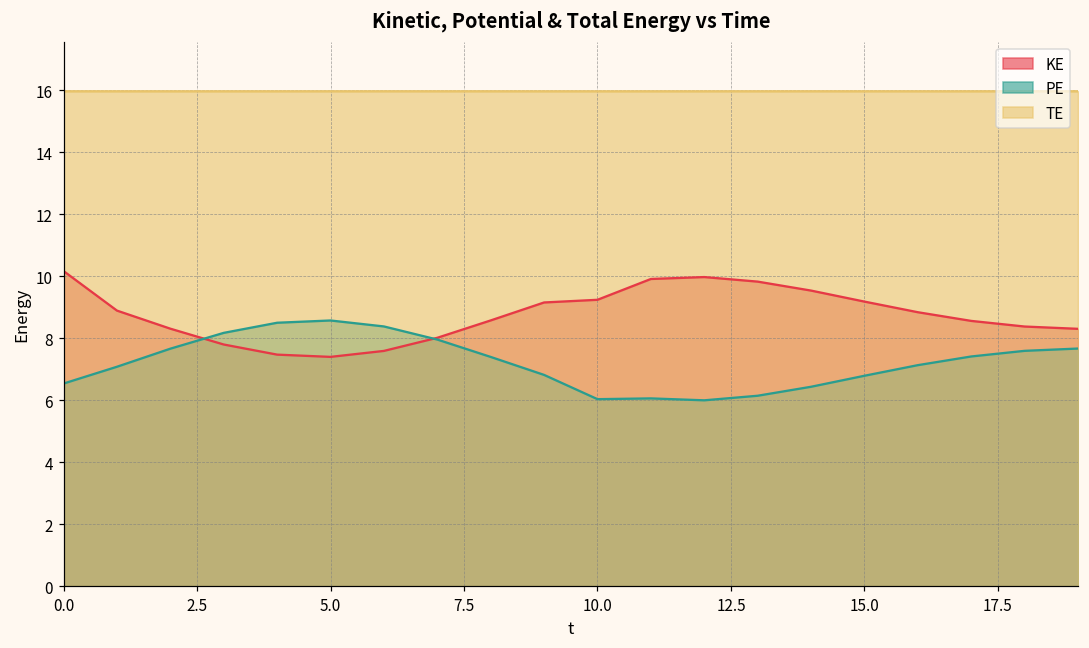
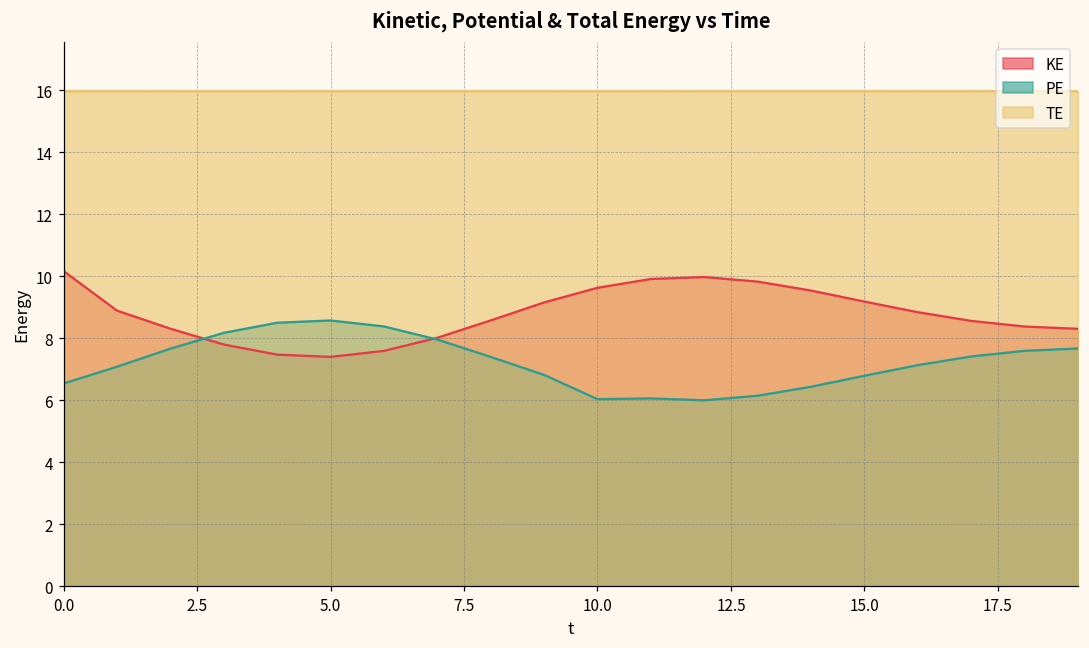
  {
    "KE": {
      "0.0": 10.2,
      "5.0": 7.4,
-     "10.0": 9.2,
+     "10.0": 9.6,
      "15.0": 9.2
    },
    "PE": {
      "0.0": 6.5,
      "5.0": 8.6,
      "10.0": 6.0,
      "15.0": 6.8
    },
    "TE": {
      "0.0": 16.0,
      "5.0": 16.0,
      "10.0": 16.0,
      "15.0": 16.0
    }
  }
